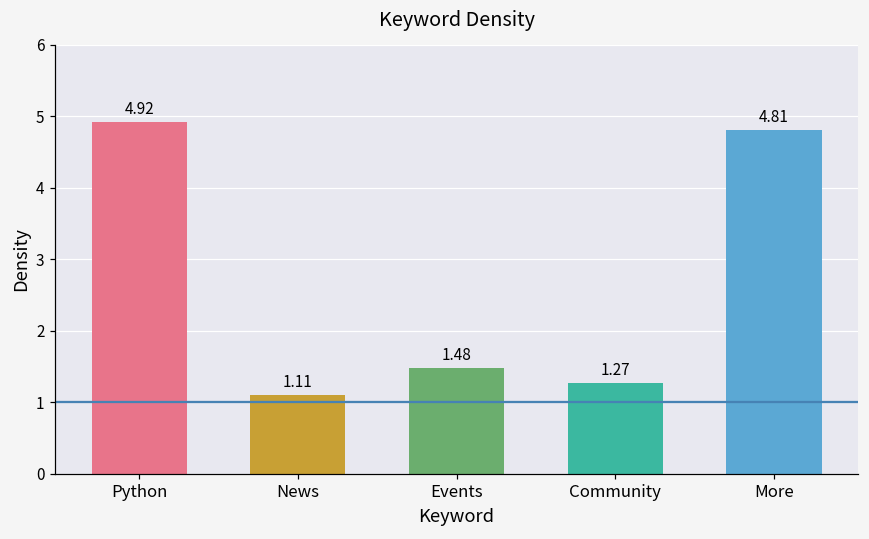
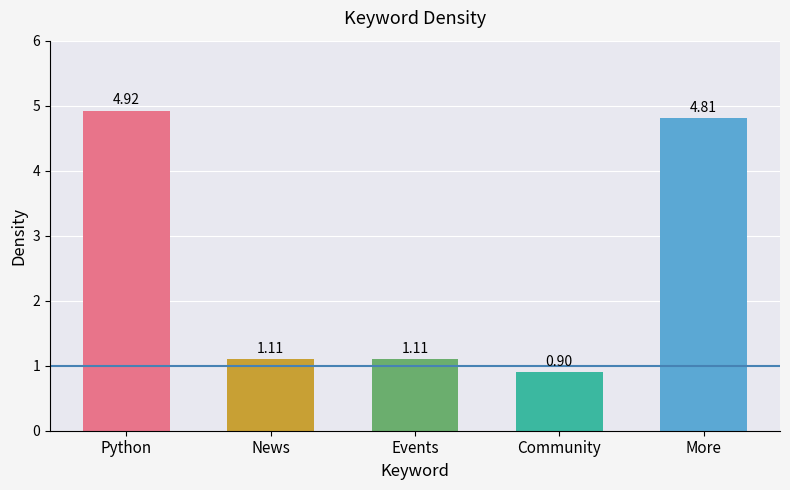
  {
    "Python": 4.92,
    "News": 1.11,
-   "Events": 1.48,
-   "Community": 1.27,
+   "Events": 1.11,
+   "Community": 0.90,
    "More": 4.81
  }
